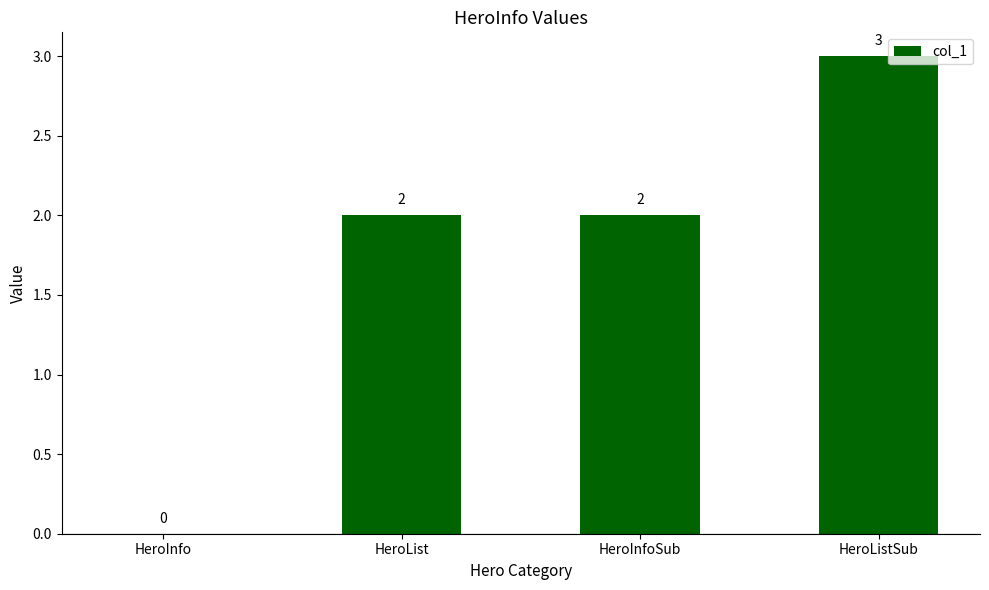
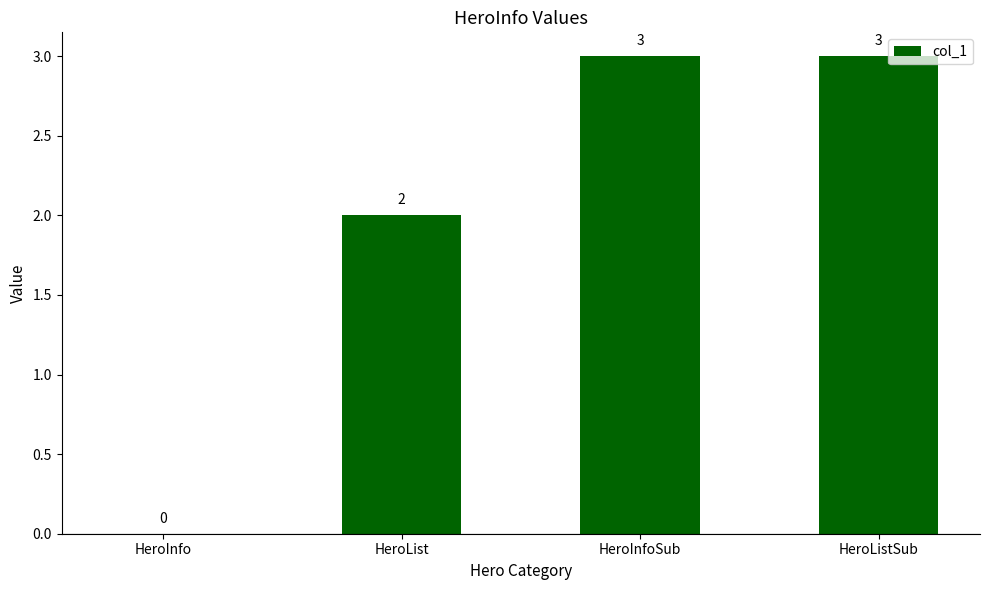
  {
    "HeroInfo": 0,
    "HeroList": 2,
-   "HeroInfoSub": 2,
+   "HeroInfoSub": 3,
    "HeroListSub": 3
  }
